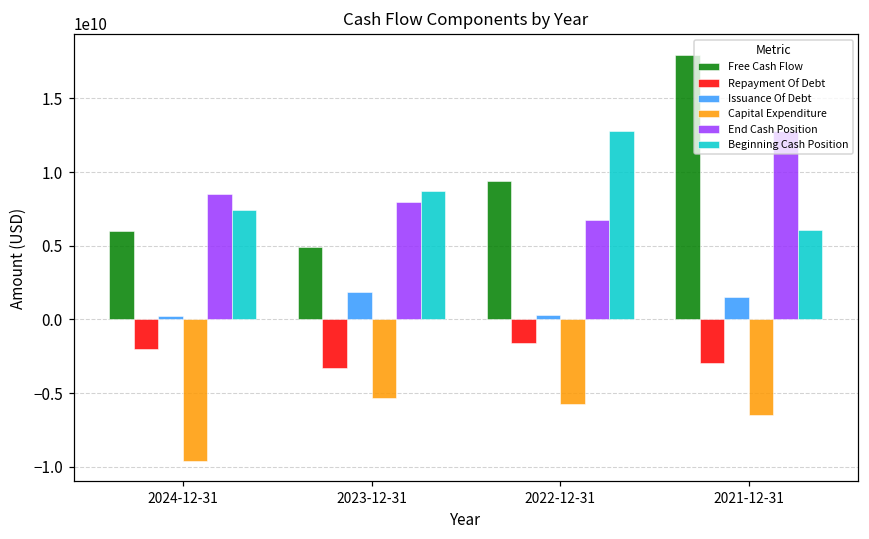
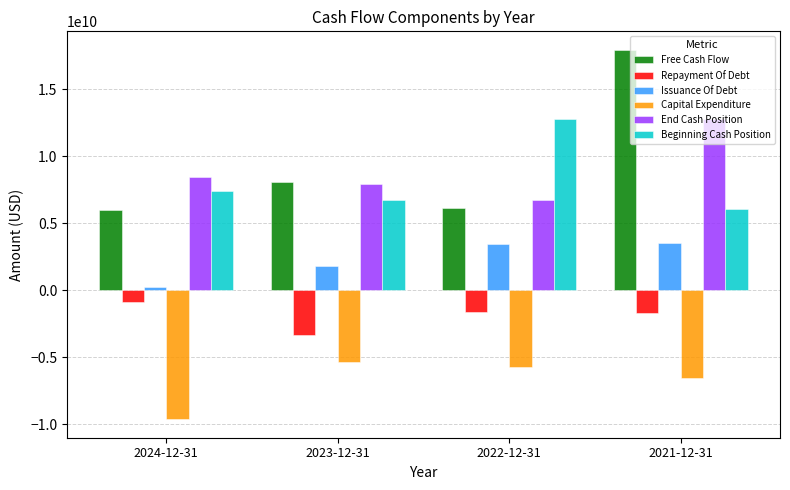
  {
    "Free Cash Flow": {
      "2024-12-31": 6000000000,
-     "2023-12-31": 4900000000,
-     "2022-12-31": 9400000000,
+     "2023-12-31": 8100000000,
+     "2022-12-31": 6200000000,
      "2021-12-31": 18000000000
    },
    "Repayment Of Debt": {
-     "2024-12-31": -2000000000,
+     "2024-12-31": -900000000,
      "2023-12-31": -3300000000,
      "2022-12-31": -1600000000,
-     "2021-12-31": -3000000000
+     "2021-12-31": -1700000000
    },
    "Issuance Of Debt": {
      "2024-12-31": 300000000,
      "2023-12-31": 1800000000,
-     "2022-12-31": 300000000,
-     "2021-12-31": 1500000000
+     "2022-12-31": 3400000000,
+     "2021-12-31": 3500000000
    },
    "Capital Expenditure": {
      "2024-12-31": -9600000000,
      "2023-12-31": -5300000000,
      "2022-12-31": -5700000000,
      "2021-12-31": -6500000000
    },
    "End Cash Position": {
      "2024-12-31": 8500000000,
      "2023-12-31": 8000000000,
      "2022-12-31": 6800000000
    },
    "Beginning Cash Position": {
      "2024-12-31": 7400000000,
-     "2023-12-31": 8700000000,
+     "2023-12-31": 6800000000,
      "2022-12-31": 12800000000,
      "2021-12-31": 6100000000
    }
  }
